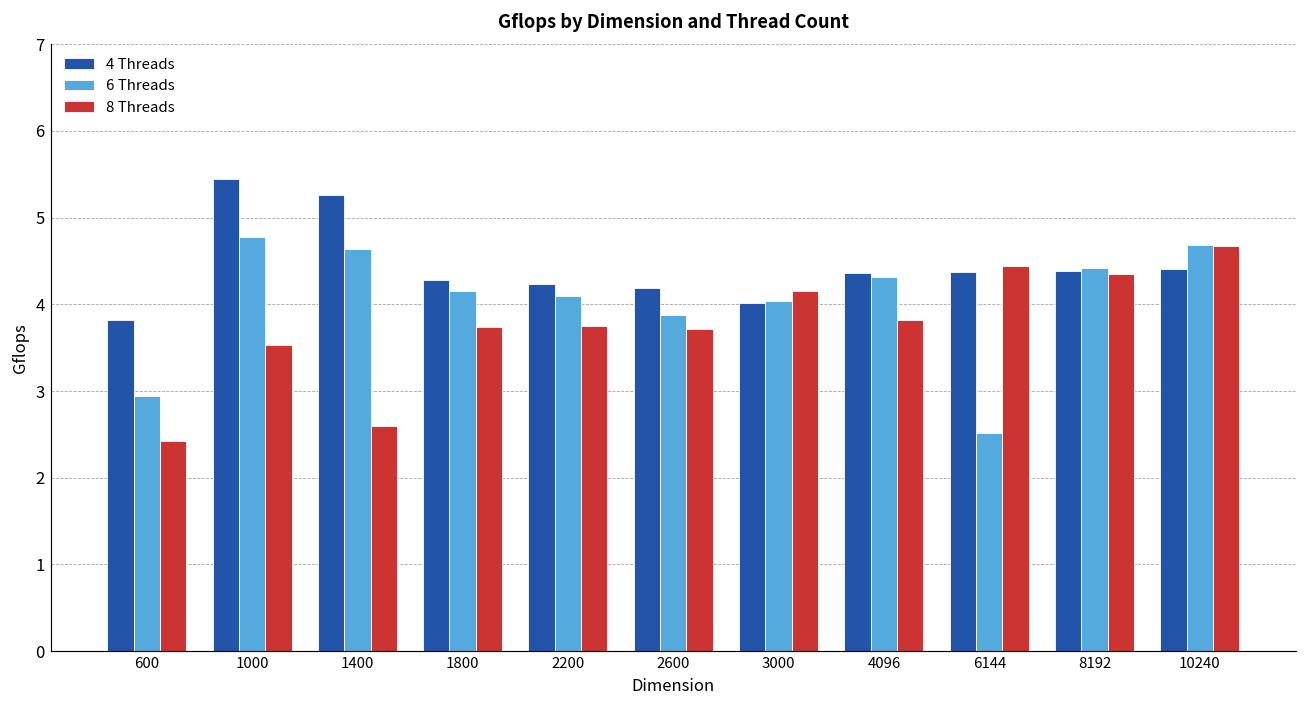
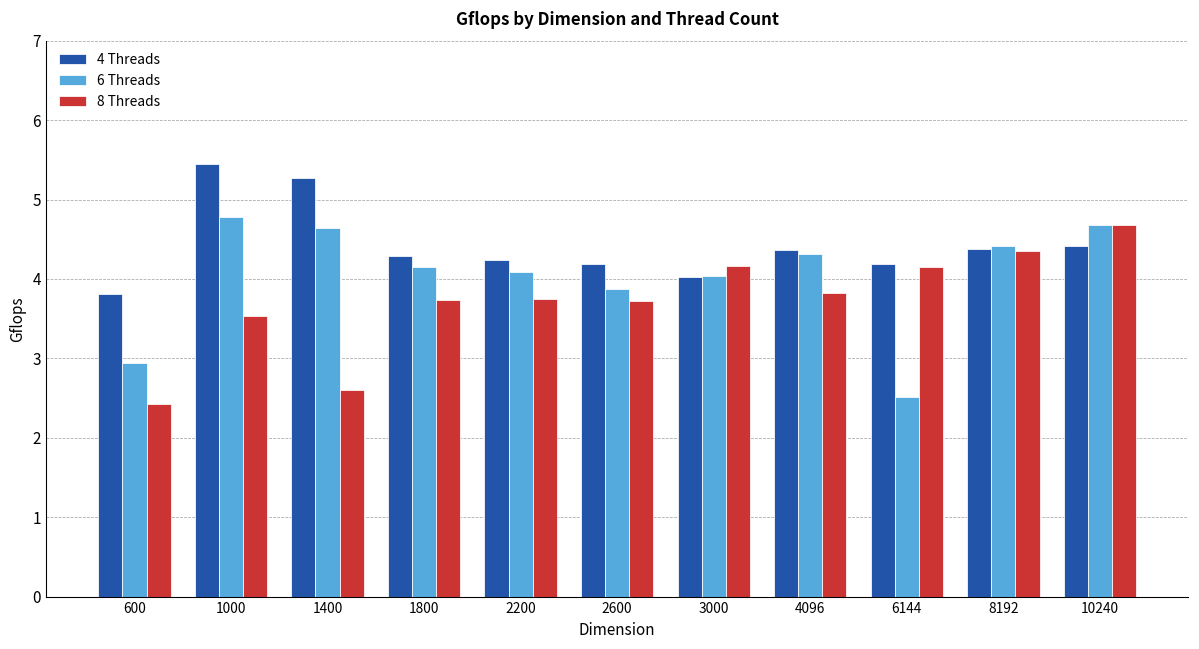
  {
    "4 Threads": {
      "600": 3.8,
      "1000": 5.4,
      "1400": 5.3,
      "1800": 4.3,
      "2200": 4.2,
      "2600": 4.2,
      "3000": 4.0,
      "4096": 4.4,
-     "6144": 4.4,
+     "6144": 4.2,
      "8192": 4.4,
      "10240": 4.4
    },
    "6 Threads": {
      "600": 2.9,
      "1000": 4.8,
      "1400": 4.6,
      "1800": 4.2,
      "2200": 4.1,
      "2600": 3.9,
      "3000": 4.0,
      "4096": 4.3,
      "6144": 2.5,
      "8192": 4.4,
      "10240": 4.7
    },
    "8 Threads": {
      "600": 2.4,
      "1000": 3.5,
      "1400": 2.6,
      "1800": 3.7,
      "2200": 3.7,
      "2600": 3.7,
      "3000": 4.2,
      "4096": 3.8,
-     "6144": 4.4,
+     "6144": 4.2,
      "8192": 4.4,
      "10240": 4.7
    }
  }
